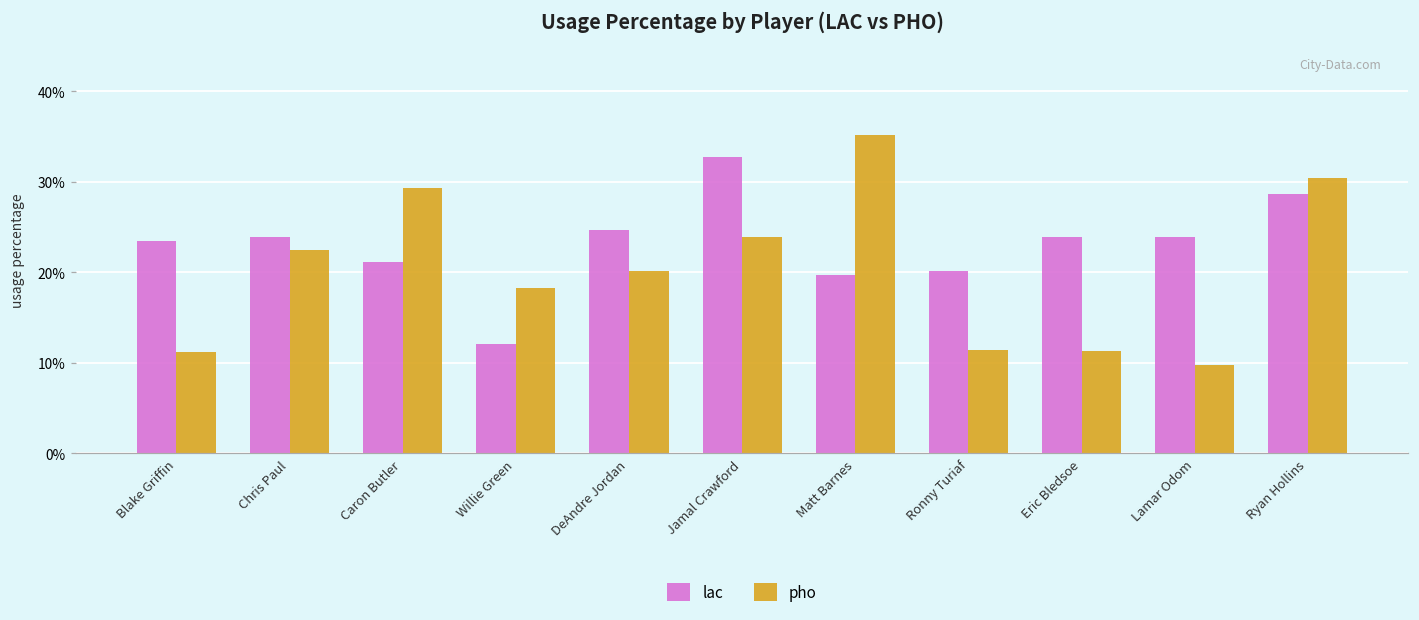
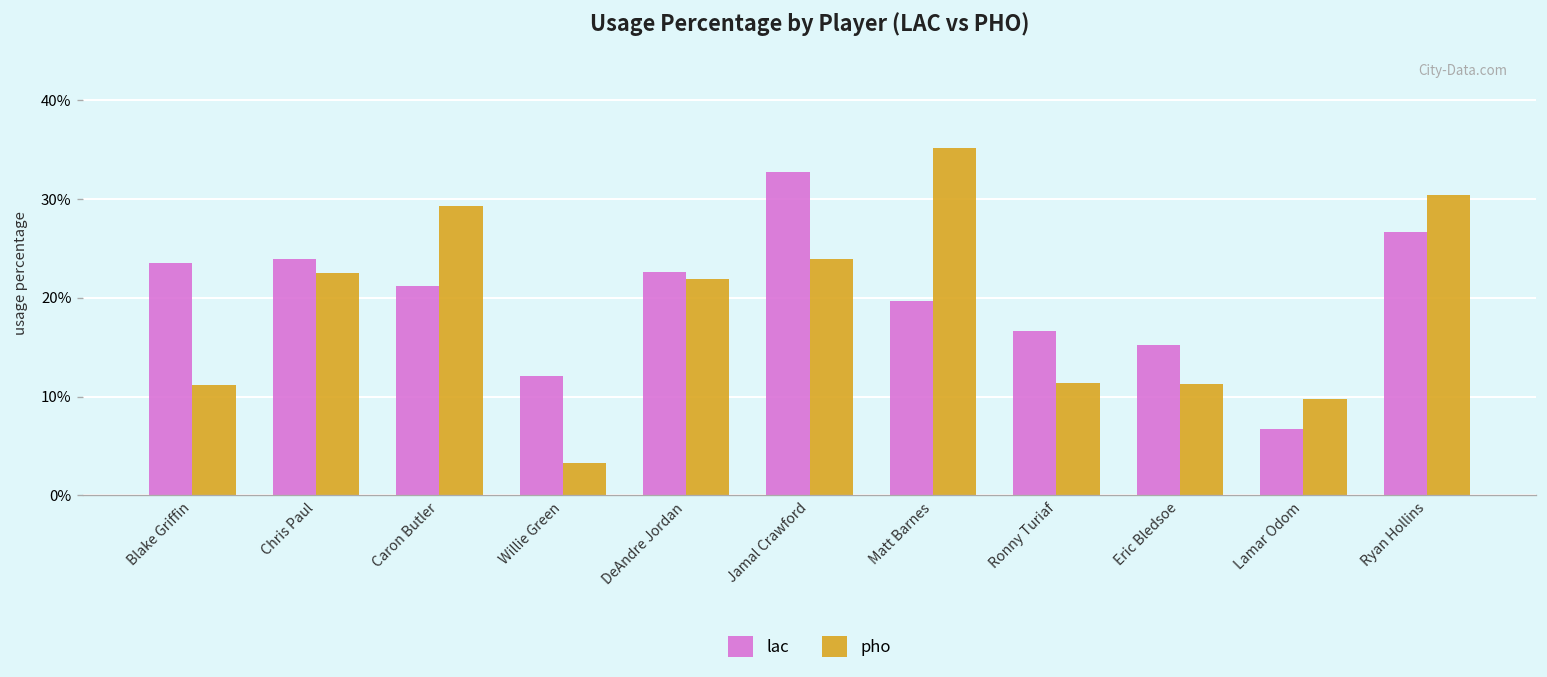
  {
    "lac": {
      "Blake Griffin": "24%",
      "Chris Paul": "24%",
      "Caron Butler": "21%",
      "Willie Green": "12%",
-     "DeAndre Jordan": "25%",
+     "DeAndre Jordan": "23%",
      "Jamal Crawford": "33%",
      "Matt Barnes": "20%",
-     "Ronny Turiaf": "20%",
-     "Eric Bledsoe": "24%",
-     "Lamar Odom": "24%",
-     "Ryan Hollins": "29%"
+     "Ronny Turiaf": "17%",
+     "Eric Bledsoe": "15%",
+     "Lamar Odom": "7%",
+     "Ryan Hollins": "27%"
    },
    "pho": {
      "Blake Griffin": "11%",
      "Chris Paul": "23%",
      "Caron Butler": "29%",
-     "Willie Green": "18%",
-     "DeAndre Jordan": "20%",
+     "Willie Green": "3%",
+     "DeAndre Jordan": "22%",
      "Jamal Crawford": "24%",
      "Matt Barnes": "35%",
      "Ronny Turiaf": "11%",
      "Eric Bledsoe": "11%",
      "Lamar Odom": "10%",
      "Ryan Hollins": "30%"
    }
  }
